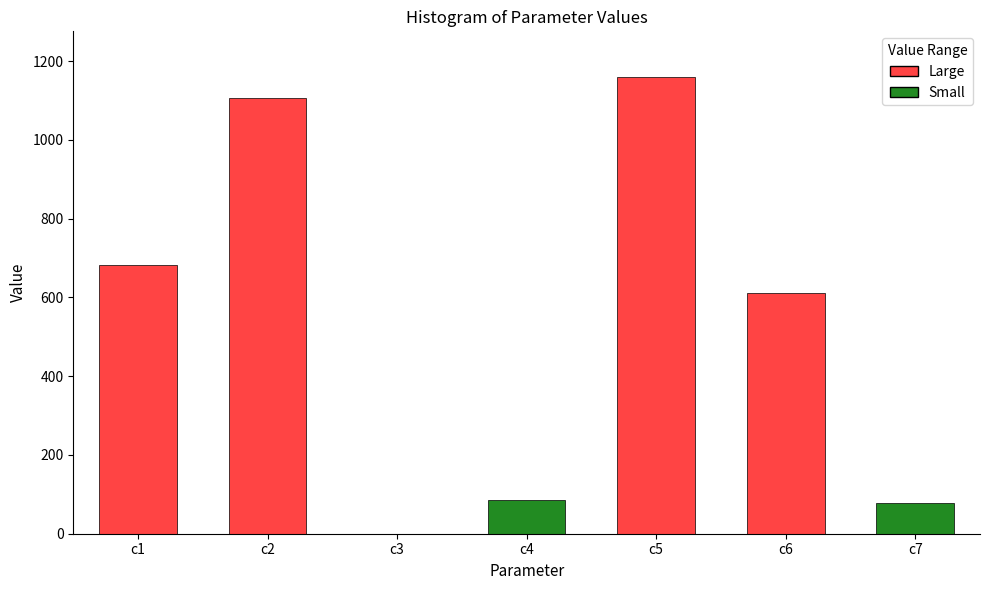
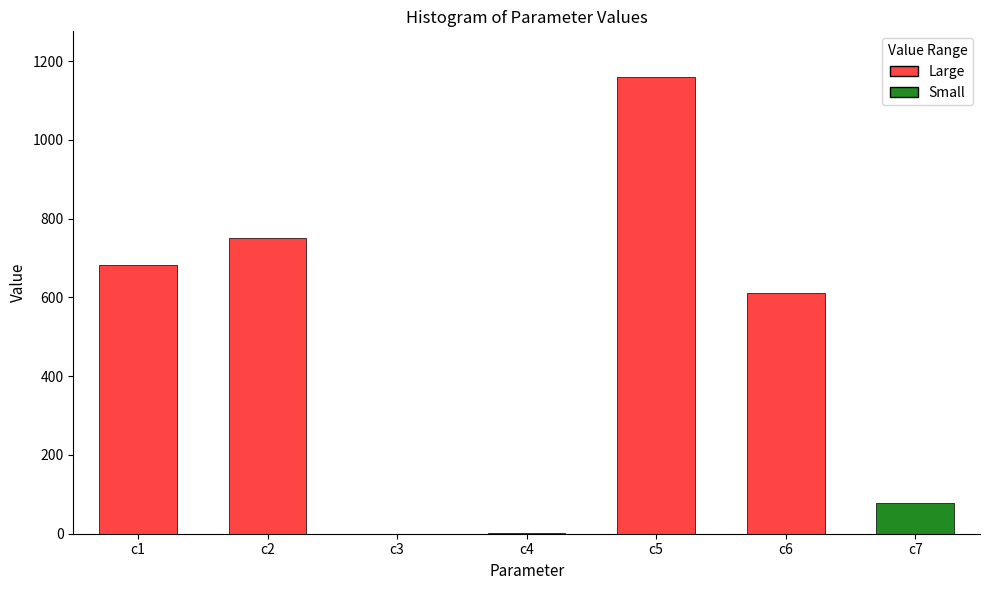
  {
    "c1": 680,
-   "c2": 1110,
-   "c4": 90,
+   "c2": 750,
+   "c4": 0,
    "c5": 1160,
    "c6": 610,
    "c7": 80
  }
